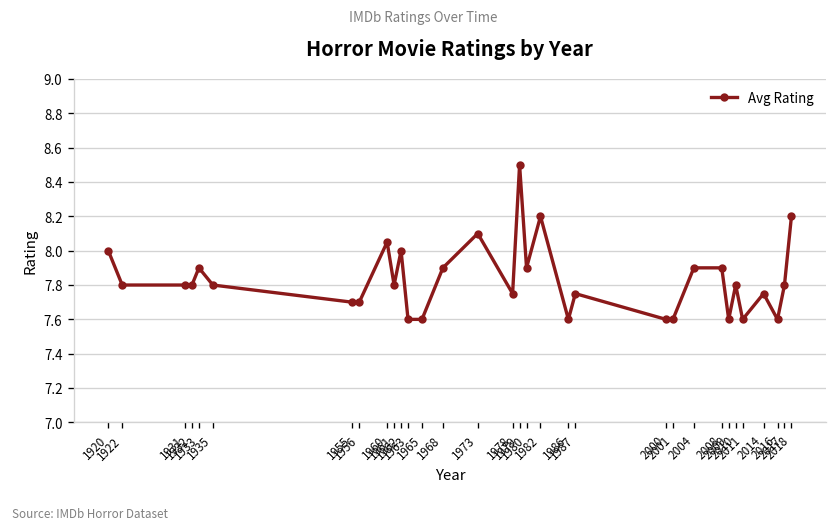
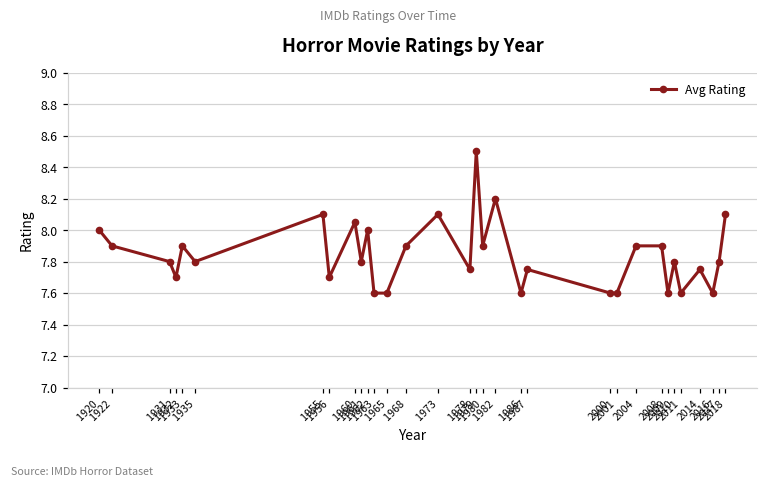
  {
    "1920": 8.0,
-   "1922": 7.8,
+   "1922": 7.9,
    "1931": 7.8,
-   "1932": 7.8,
+   "1932": 7.7,
    "1933": 7.9,
    "1935": 7.8,
-   "1955": 7.7,
+   "1955": 8.1,
    "1956": 7.7,
    "1960": 8.05,
    "1961": 7.8,
    "1962": 8.0,
    "1963": 7.6,
    "1965": 7.6,
    "1968": 7.9,
    "1973": 8.1,
    "1978": 7.75,
    "1979": 8.5,
    "1980": 7.9,
    "1982": 8.2,
    "1986": 7.6,
    "1987": 7.75,
    "2000": 7.6,
    "2001": 7.6,
    "2004": 7.9,
    "2008": 7.9,
    "2009": 7.6,
    "2010": 7.8,
    "2011": 7.6,
    "2014": 7.75,
    "2016": 7.6,
    "2017": 7.8,
-   "2018": 8.2
+   "2018": 8.1
  }
